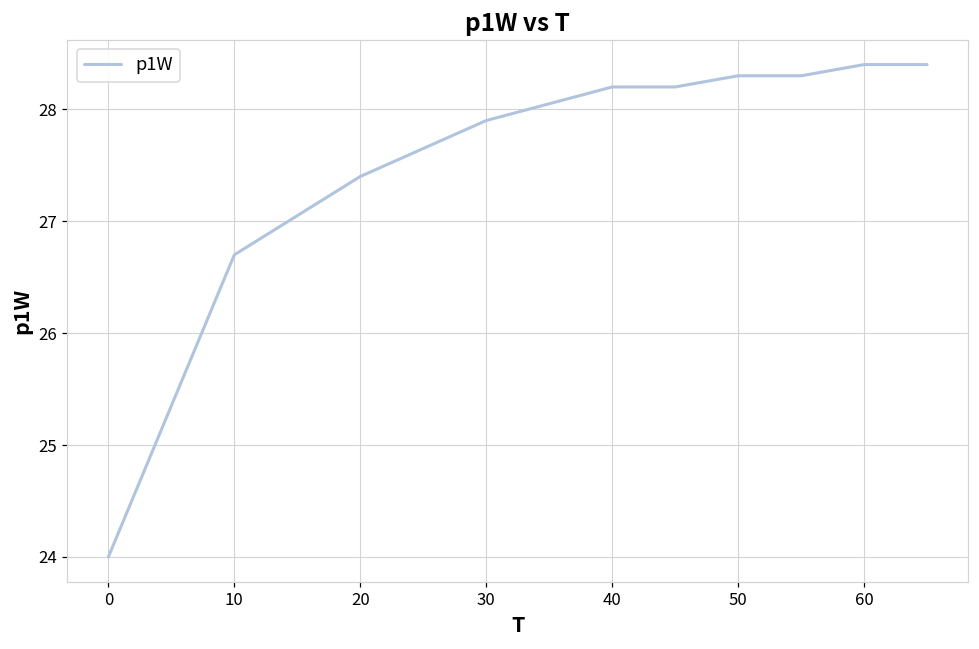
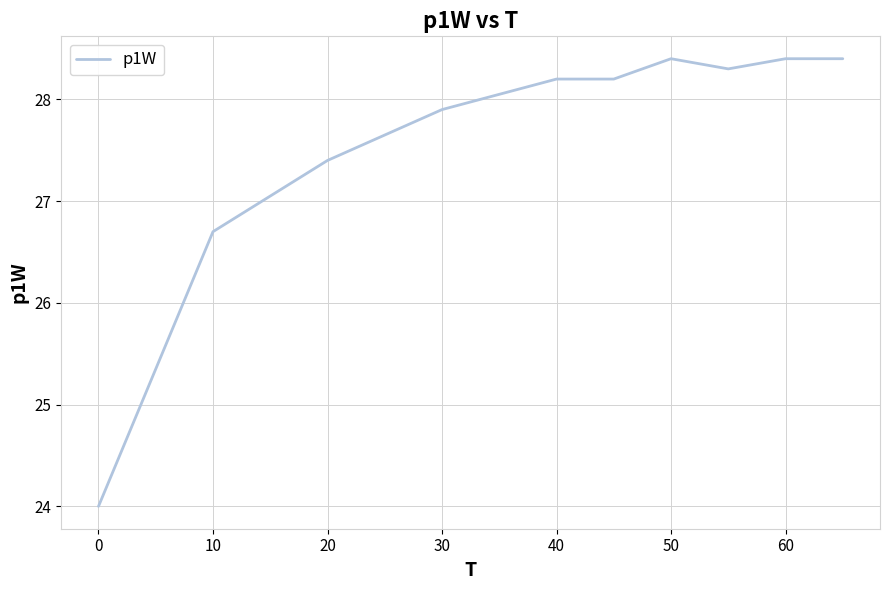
  {
    "0": 24.0,
    "10": 26.7,
    "20": 27.4,
    "30": 27.9,
    "40": 28.2,
-   "50": 28.3,
+   "50": 28.4,
    "60": 28.4
  }
